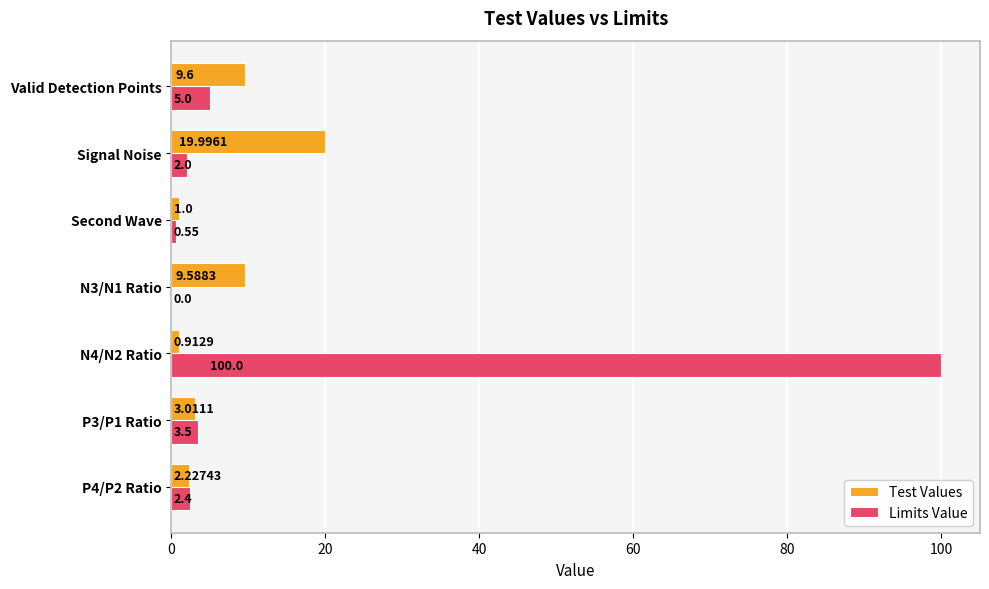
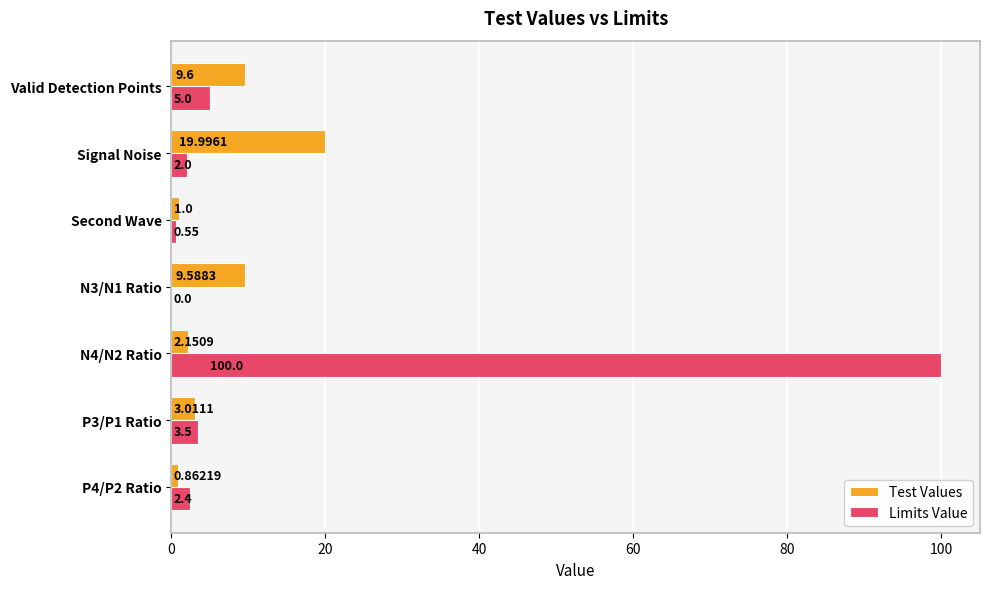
  {
    "Test Values": {
      "Valid Detection Points": 9.6,
      "Signal Noise": 19.9961,
      "Second Wave": 1.0,
      "N3/N1 Ratio": 9.5883,
-     "N4/N2 Ratio": 0.9129,
+     "N4/N2 Ratio": 2.1509,
      "P3/P1 Ratio": 3.0111,
-     "P4/P2 Ratio": 2.22743
+     "P4/P2 Ratio": 0.86219
    },
    "Limits Value": {
      "Valid Detection Points": 5.0,
      "Signal Noise": 2.0,
      "Second Wave": 0.55,
      "N3/N1 Ratio": 0.0,
      "N4/N2 Ratio": 100.0,
      "P3/P1 Ratio": 3.5,
      "P4/P2 Ratio": 2.4
    }
  }
